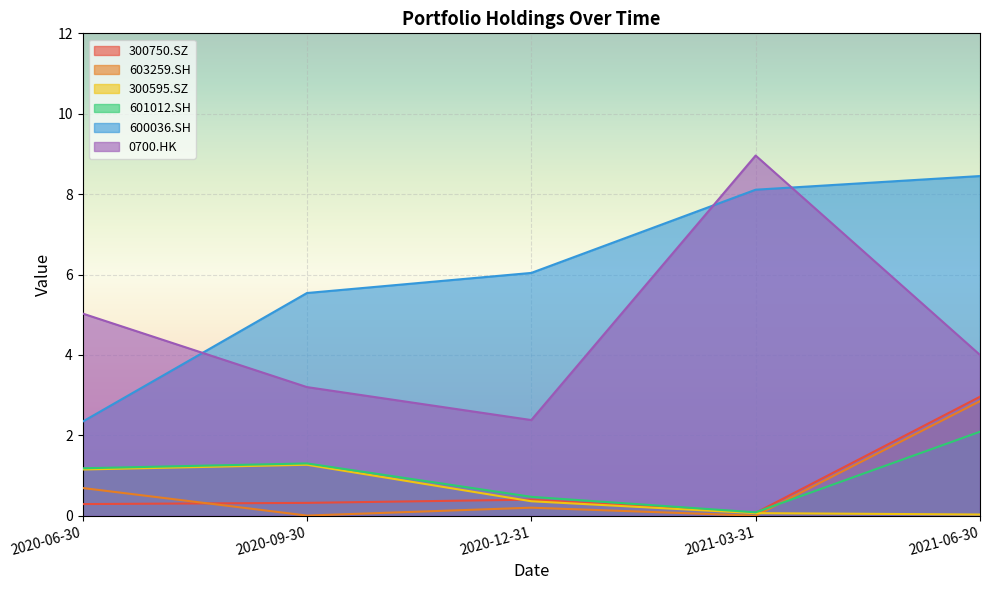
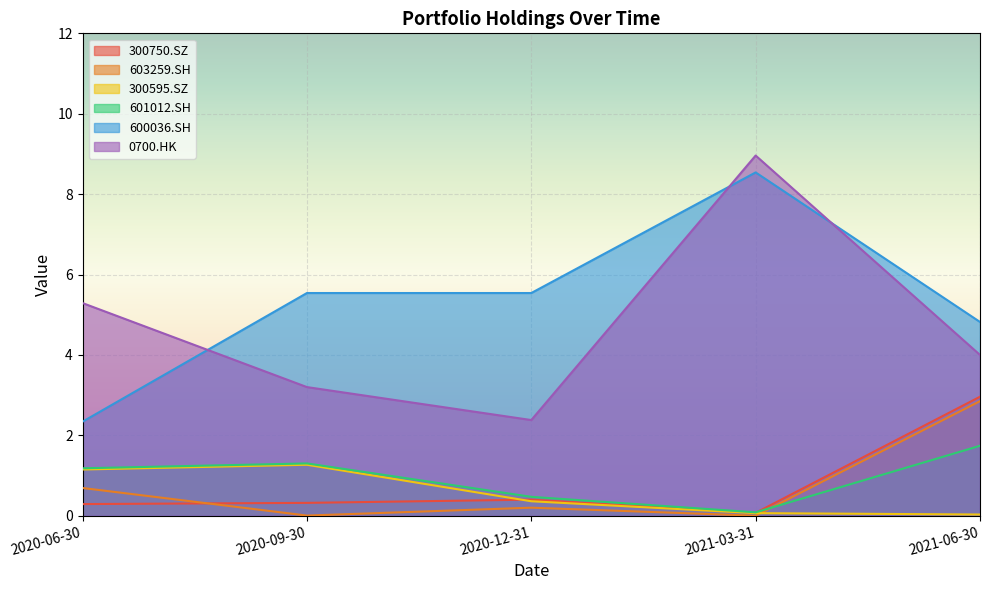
  {
    "300595.SZ": {
      "2021-06-30": 0.0
    },
    "601012.SH": {
      "2020-12-31": 0.5,
-     "2021-06-30": 2.1
+     "2021-06-30": 1.7
    },
    "600036.SH": {
      "2020-06-30": 2.3,
      "2020-09-30": 5.5,
-     "2020-12-31": 6.0,
-     "2021-03-31": 8.1,
-     "2021-06-30": 8.5
+     "2020-12-31": 5.5,
+     "2021-03-31": 8.5,
+     "2021-06-30": 4.8
    },
    "0700.HK": {
-     "2020-06-30": 5.0,
+     "2020-06-30": 5.3,
      "2020-09-30": 3.2,
      "2020-12-31": 2.4,
      "2021-03-31": 9.0,
      "2021-06-30": 4.0
    }
  }
